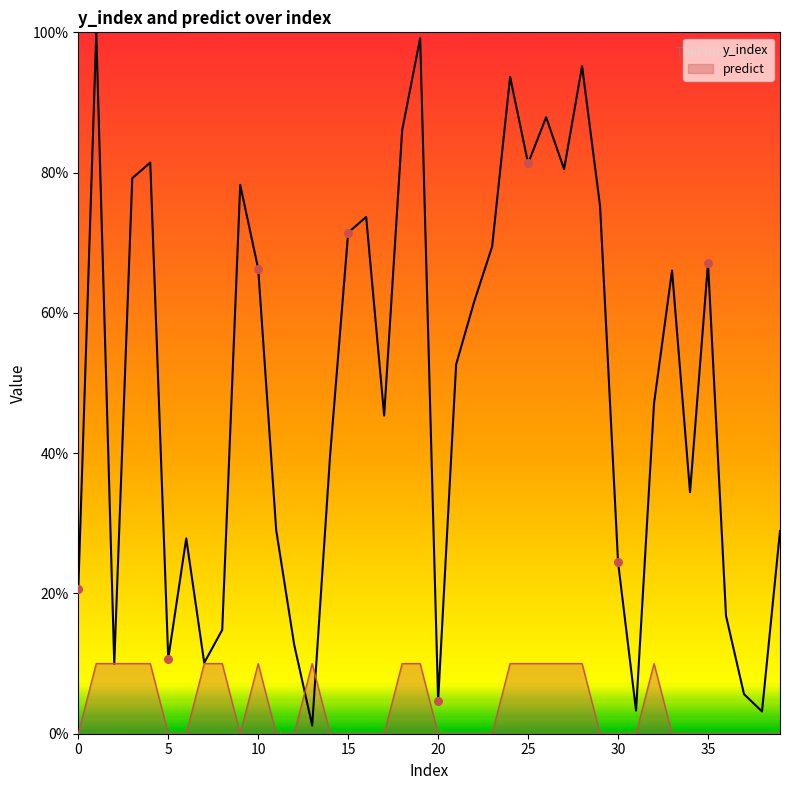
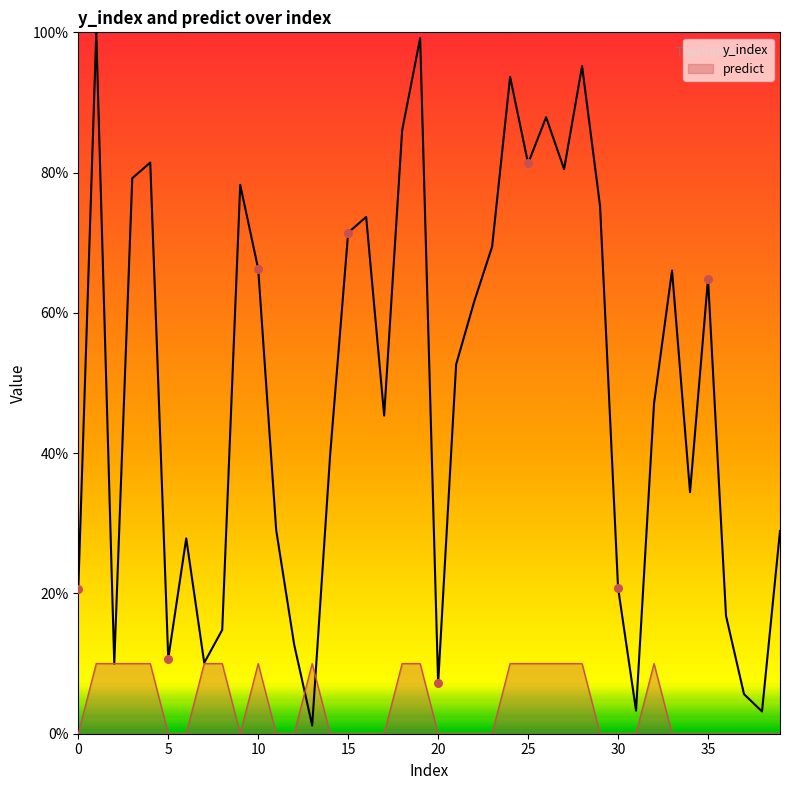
  {
    "y_index": {
-     "20": "5%",
-     "30": "24%",
-     "35": "67%"
+     "20": "7%",
+     "30": "21%",
+     "35": "65%"
    }
  }
